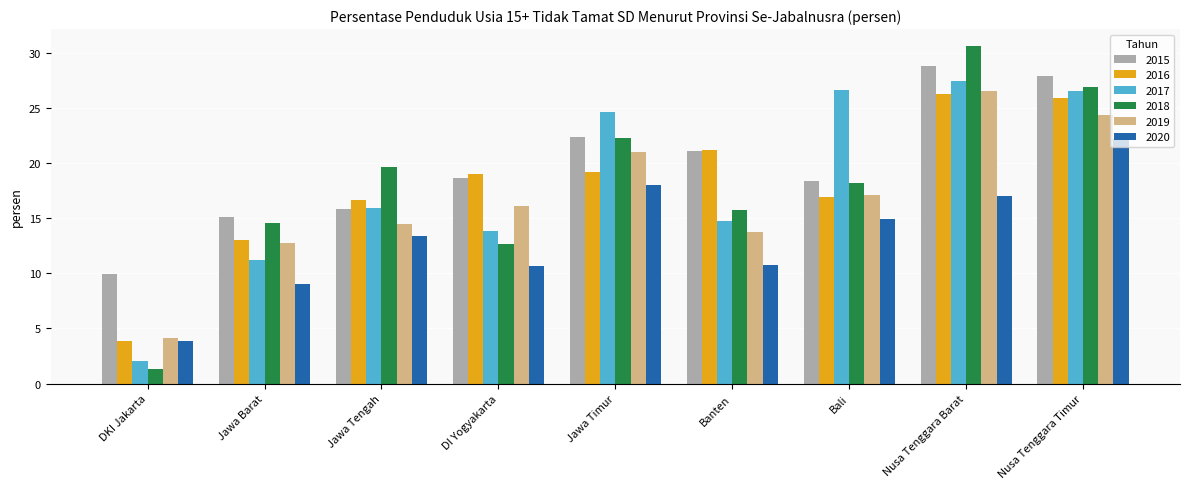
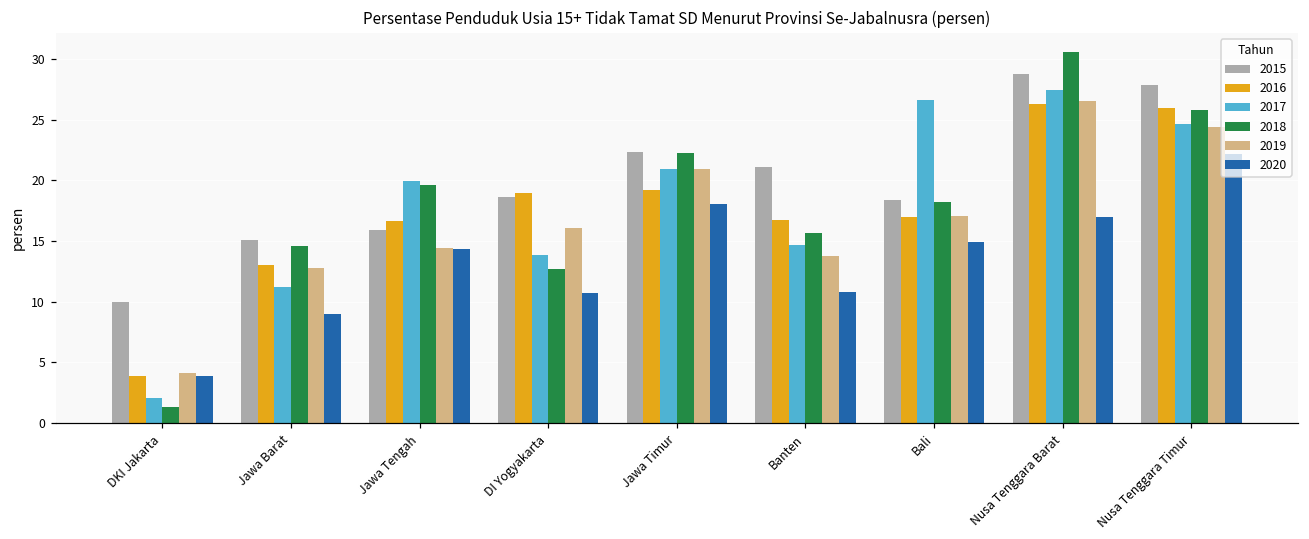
  {
    "2016": {
      "DKI Jakarta": 3.9,
      "Jawa Barat": 13.1,
      "Jawa Tengah": 16.7,
      "DI Yogyakarta": 19.0,
      "Jawa Timur": 19.2,
-     "Banten": 21.2,
+     "Banten": 16.7,
      "Bali": 17.0,
      "Nusa Tenggara Barat": 26.3,
      "Nusa Tenggara Timur": 25.9
    },
    "2017": {
      "DKI Jakarta": 2.1,
      "Jawa Barat": 11.2,
-     "Jawa Tengah": 16.0,
+     "Jawa Tengah": 19.9,
      "DI Yogyakarta": 13.8,
-     "Jawa Timur": 24.6,
+     "Jawa Timur": 21.0,
      "Banten": 14.7,
      "Bali": 26.6,
      "Nusa Tenggara Barat": 27.5,
-     "Nusa Tenggara Timur": 26.6
+     "Nusa Tenggara Timur": 24.7
    },
    "2018": {
      "DKI Jakarta": 1.3,
      "Jawa Barat": 14.6,
      "Jawa Tengah": 19.6,
      "DI Yogyakarta": 12.7,
      "Jawa Timur": 22.2,
      "Banten": 15.7,
      "Bali": 18.2,
      "Nusa Tenggara Barat": 30.6,
-     "Nusa Tenggara Timur": 26.9
+     "Nusa Tenggara Timur": 25.8
    },
    "2020": {
      "DKI Jakarta": 3.9,
      "Jawa Barat": 9.0,
-     "Jawa Tengah": 13.4,
+     "Jawa Tengah": 14.4,
      "DI Yogyakarta": 10.7,
      "Jawa Timur": 18.1,
      "Banten": 10.8,
      "Bali": 14.9,
      "Nusa Tenggara Barat": 17.0
    }
  }
